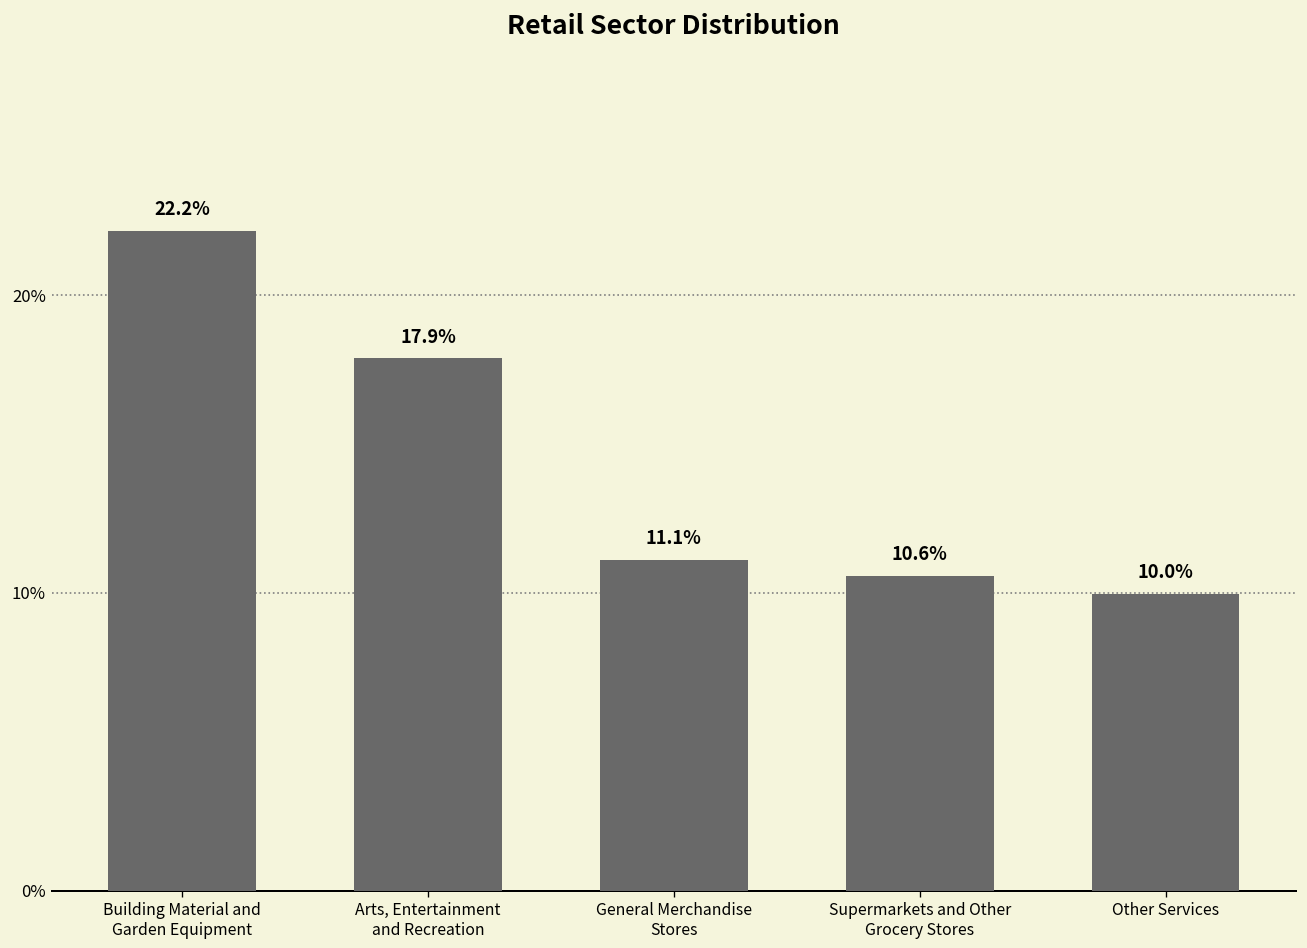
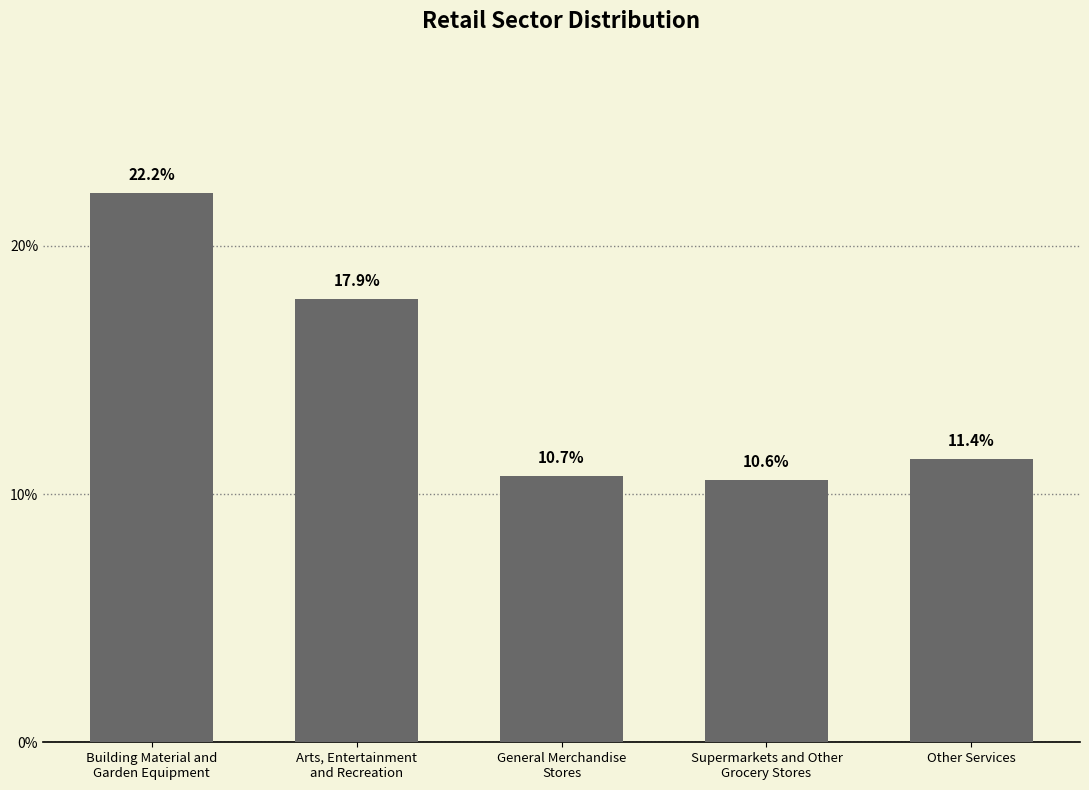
  {
    "Building Material and Garden Equipment": "22.2%",
    "Arts, Entertainment and Recreation": "17.9%",
-   "General Merchandise Stores": "11.1%",
+   "General Merchandise Stores": "10.7%",
    "Supermarkets and Other Grocery Stores": "10.6%",
-   "Other Services": "10.0%"
+   "Other Services": "11.4%"
  }
